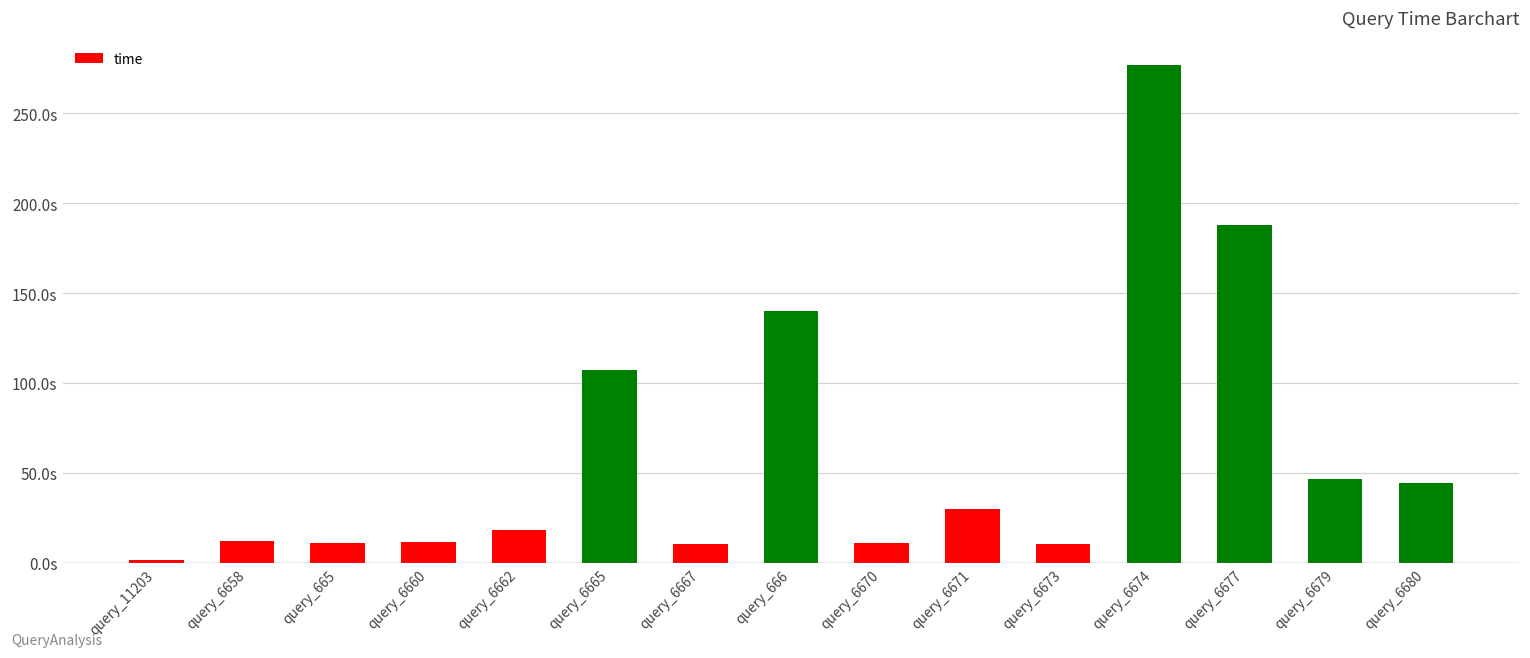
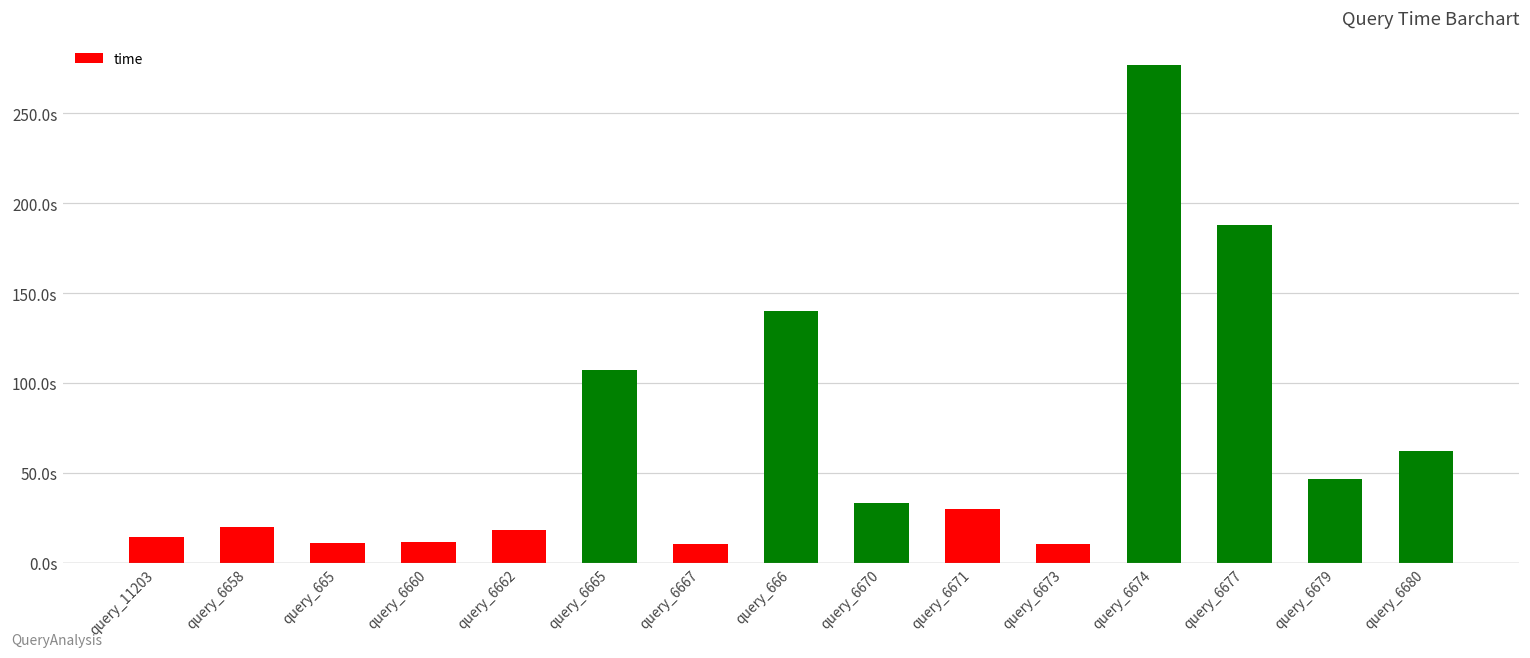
  {
-   "query_11203": "2s",
-   "query_6658": "12s",
+   "query_11203": "15s",
+   "query_6658": "20s",
    "query_665": "11s",
    "query_6660": "11s",
    "query_6662": "18s",
    "query_6665": "107s",
    "query_6667": "10s",
    "query_666": "140s",
-   "query_6670": "11s",
+   "query_6670": "33s",
    "query_6671": "30s",
    "query_6673": "10s",
    "query_6674": "277s",
    "query_6677": "188s",
    "query_6679": "47s",
-   "query_6680": "44s"
+   "query_6680": "62s"
  }
